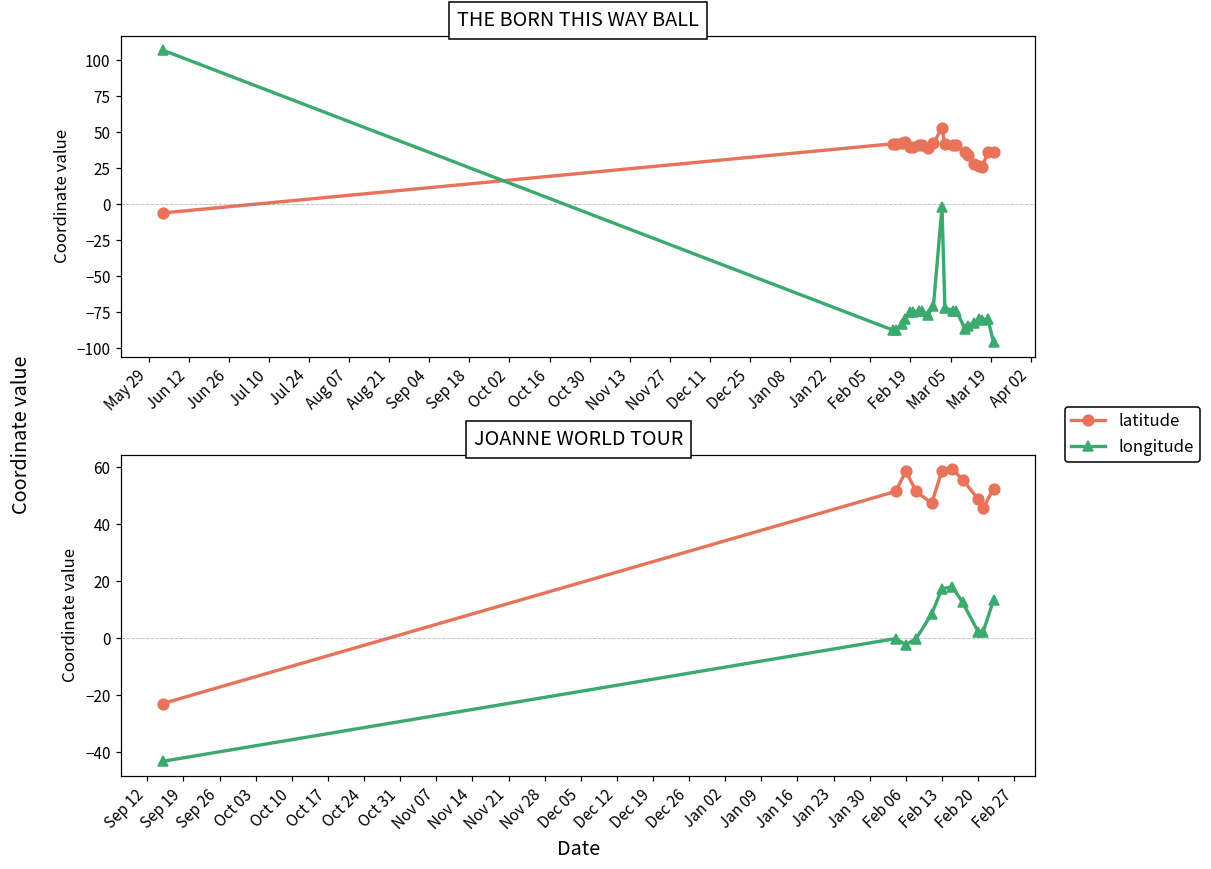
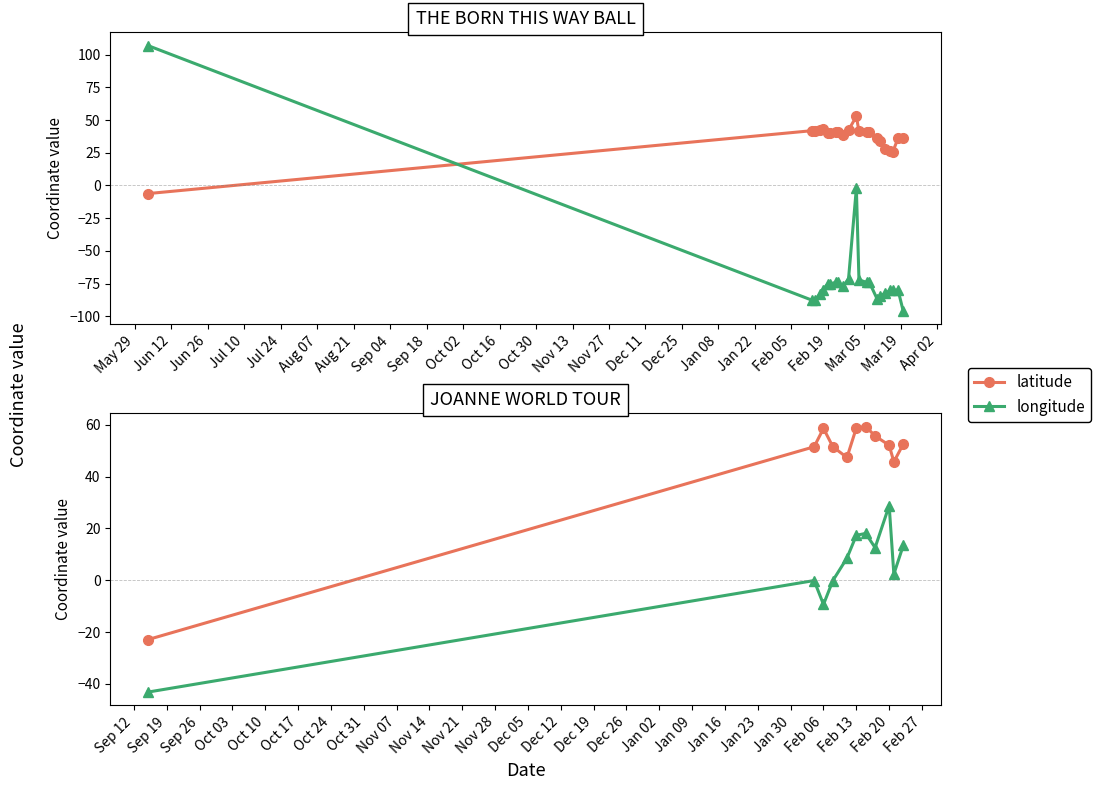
  {
    "THE BORN THIS WAY BALL": {
      "latitude": {
        "Feb 19": 40
      },
      "longitude": {
        "Feb 19": -75
      }
    },
    "JOANNE WORLD TOUR": {
      "latitude": {
        "Feb 06": 59,
        "Feb 13": 59,
-       "Feb 20": 49
+       "Feb 20": 52
      },
      "longitude": {
-       "Feb 06": -2,
+       "Feb 06": -9,
        "Feb 13": 17,
-       "Feb 20": 2
+       "Feb 20": 29
      }
    }
  }
